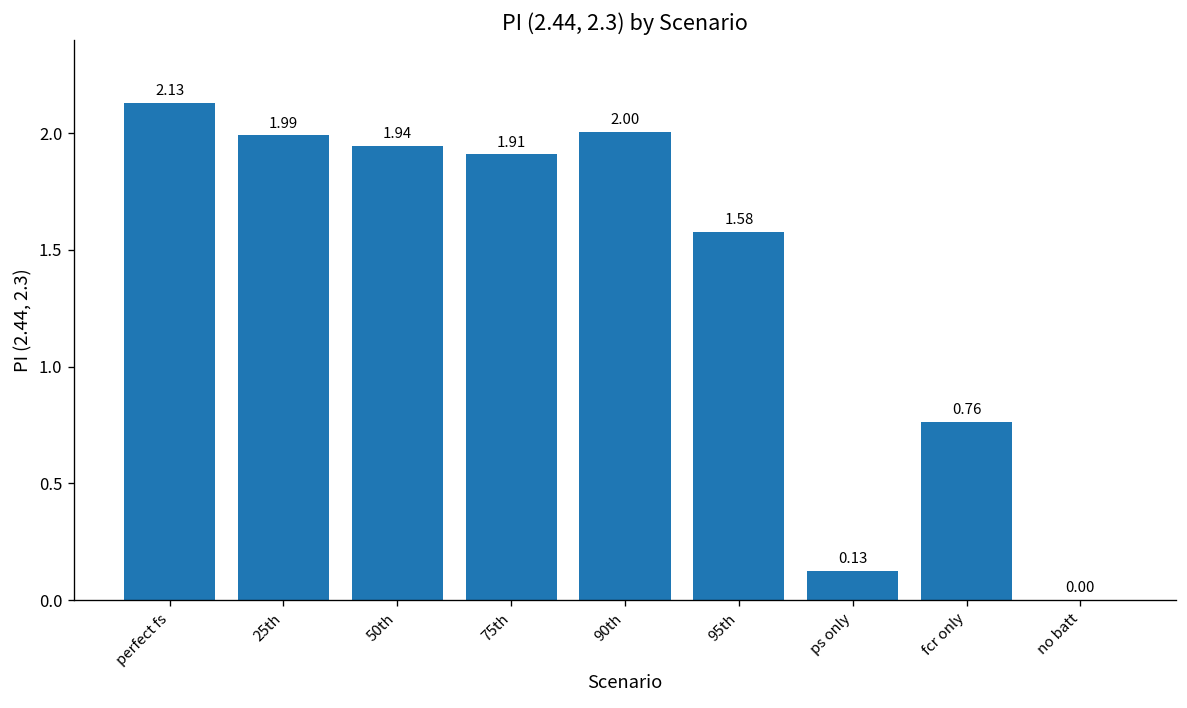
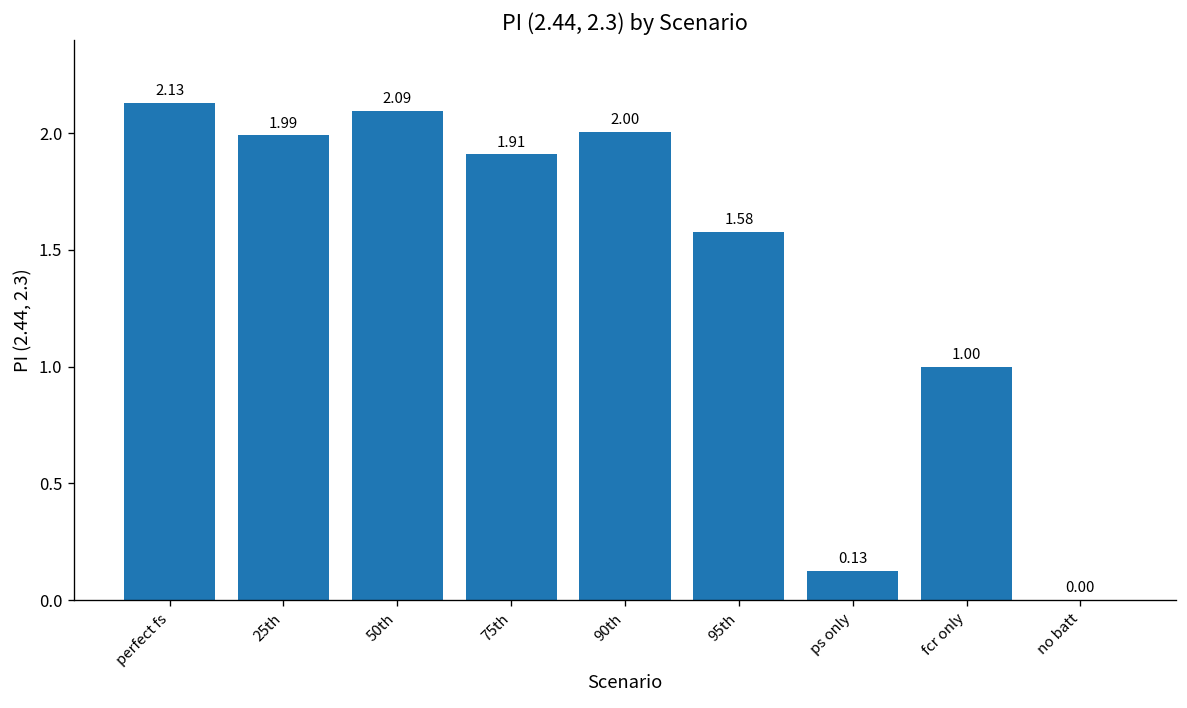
  {
    "perfect fs": 2.13,
    "25th": 1.99,
-   "50th": 1.94,
+   "50th": 2.09,
    "75th": 1.91,
    "90th": 2.00,
    "95th": 1.58,
    "ps only": 0.13,
-   "fcr only": 0.76,
+   "fcr only": 1.00,
    "no batt": 0.00
  }
